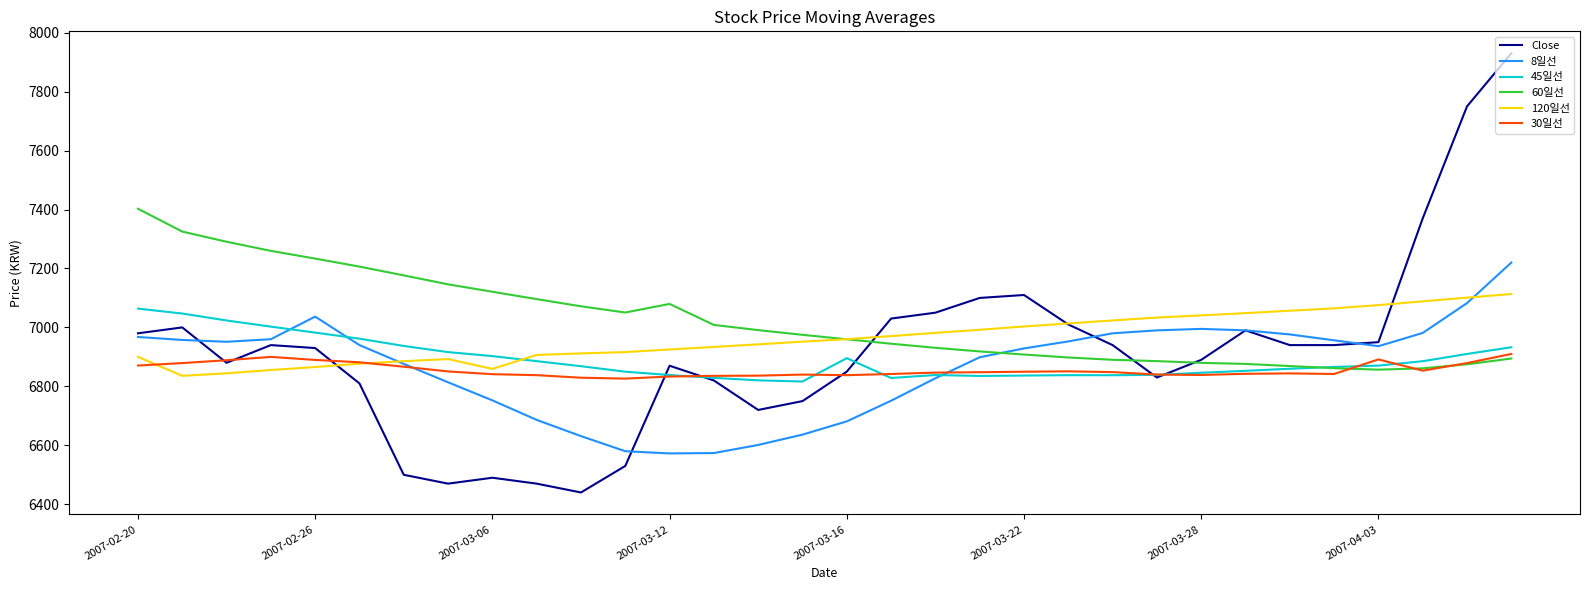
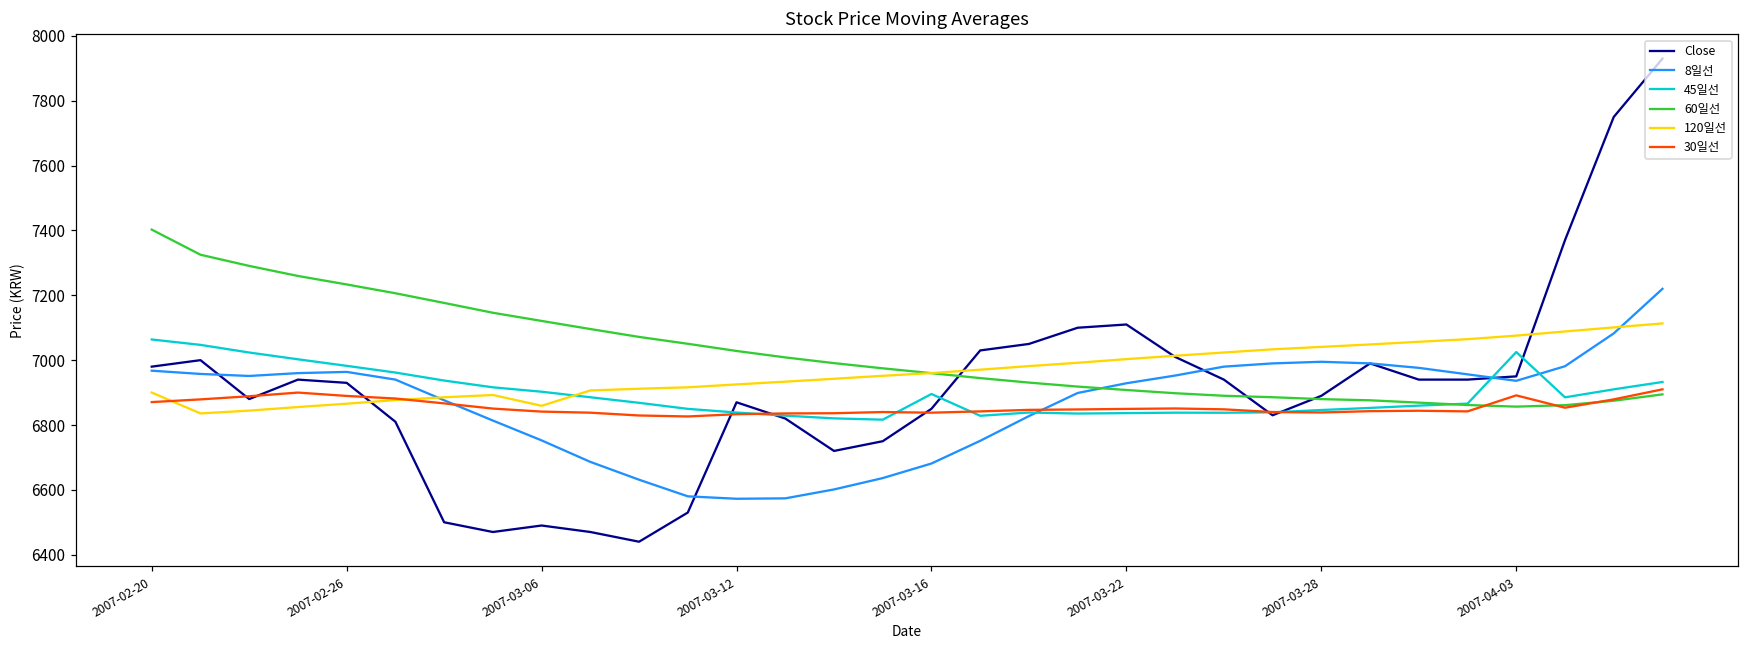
  {
    "Close": {
      "2007-02-20": 6980,
      "2007-02-26": 6930,
      "2007-03-06": 6490,
      "2007-03-12": 6870,
      "2007-03-16": 6850,
      "2007-03-22": 7110,
      "2007-03-28": 6890,
      "2007-04-03": 6950
    },
    "8일선": {
      "2007-02-20": 6970,
-     "2007-02-26": 7040,
+     "2007-02-26": 6960,
      "2007-03-06": 6750,
      "2007-03-12": 6570,
      "2007-03-16": 6680,
      "2007-03-22": 6930,
      "2007-03-28": 7000,
      "2007-04-03": 6940
    },
    "45일선": {
      "2007-02-20": 7060,
      "2007-02-26": 6980,
      "2007-03-06": 6900,
      "2007-03-16": 6900,
      "2007-03-22": 6840,
-     "2007-04-03": 6870
+     "2007-04-03": 7030
    },
    "60일선": {
      "2007-02-20": 7400,
      "2007-02-26": 7230,
      "2007-03-06": 7120,
-     "2007-03-12": 7080,
+     "2007-03-12": 7030,
      "2007-03-22": 6910,
      "2007-03-28": 6880,
      "2007-04-03": 6860
    },
    "120일선": {
      "2007-02-20": 6900,
      "2007-02-26": 6870,
      "2007-03-06": 6860,
      "2007-03-12": 6930,
      "2007-03-22": 7000,
      "2007-03-28": 7040,
      "2007-04-03": 7080
    },
    "30일선": {
      "2007-02-20": 6870,
      "2007-02-26": 6890,
      "2007-03-06": 6840,
      "2007-03-16": 6840,
      "2007-03-22": 6850,
      "2007-04-03": 6890
    }
  }
